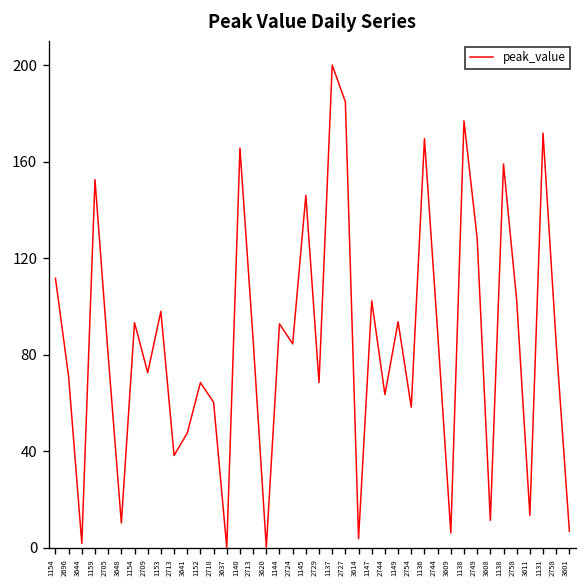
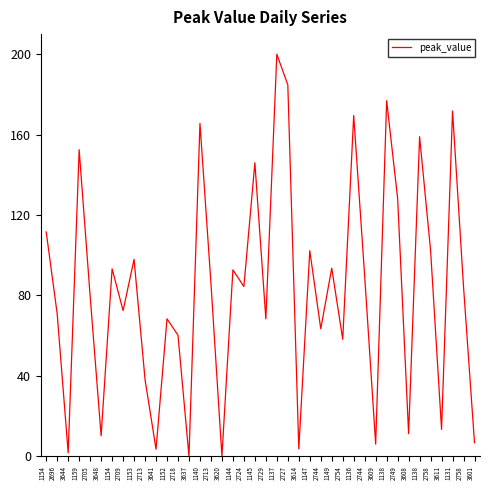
  {
    "2696": 71,
    "3644": 2,
    "1159": 153,
    "2705": 80,
    "3648": 10,
    "2709": 72,
    "1153": 98,
-   "3641": 47,
+   "3641": 3,
    "1152": 68,
    "2718": 60,
    "3637": 0,
    "1140": 166,
    "3620": 0,
    "1144": 93,
    "2724": 84,
    "1145": 146,
    "2729": 68,
    "1137": 200,
    "2727": 185,
    "3614": 4,
    "1147": 102,
    "1149": 94,
    "2754": 58,
    "1136": 169,
    "3609": 6,
    "2749": 128,
    "3608": 11,
    "3611": 13,
    "1131": 172,
    "3601": 7
  }
